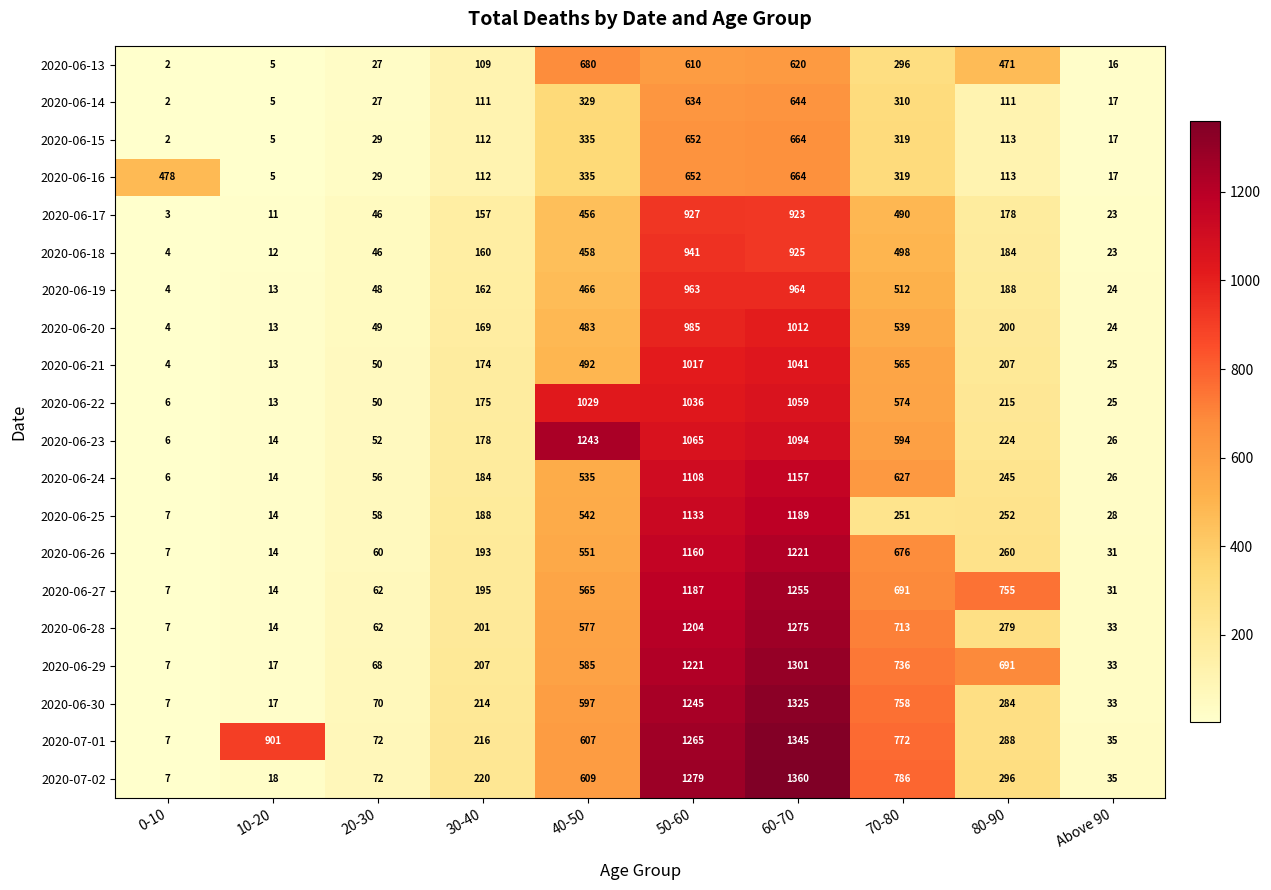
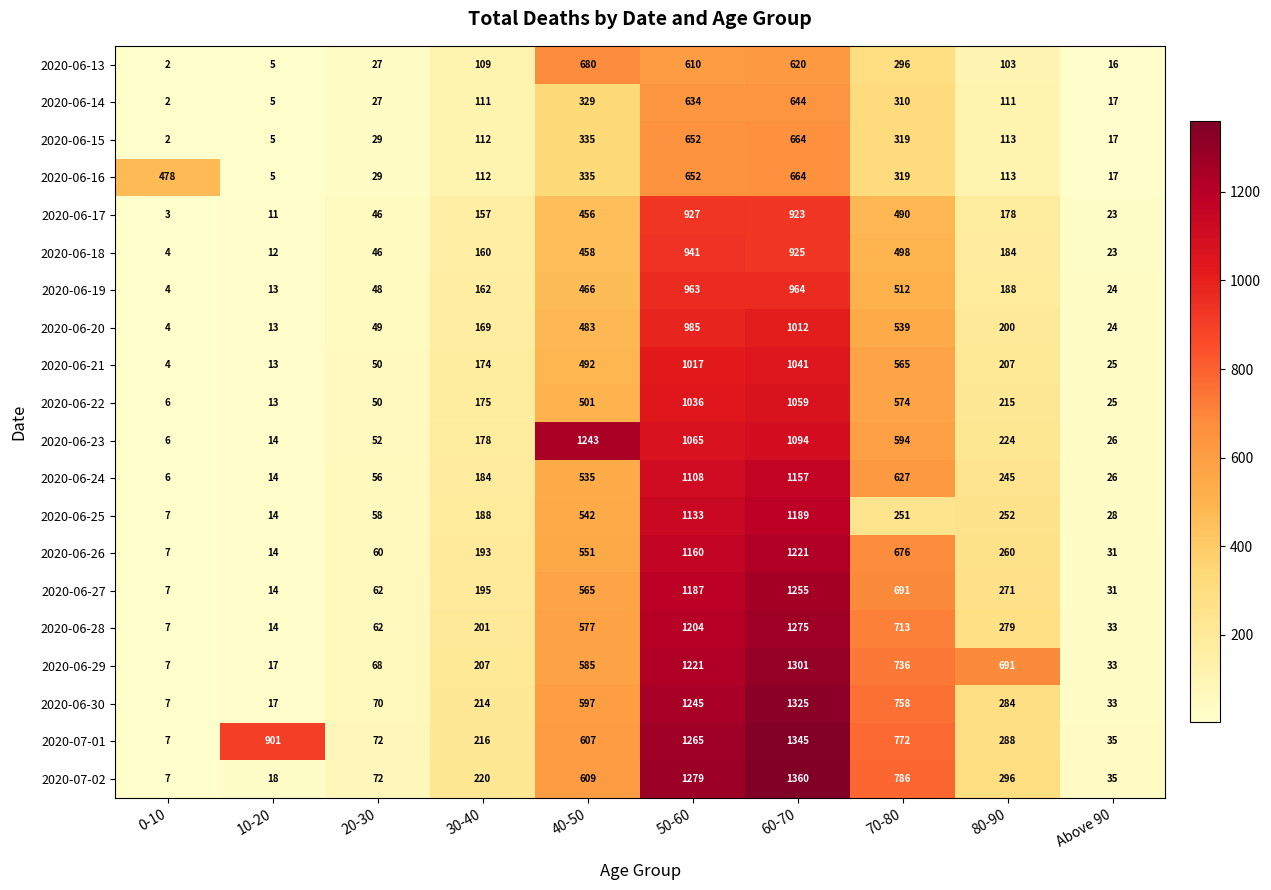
  {
    "2020-06-13": {
      "0-10": 2,
      "10-20": 5,
      "20-30": 27,
      "30-40": 109,
      "40-50": 680,
      "50-60": 610,
      "60-70": 620,
      "70-80": 296,
-     "80-90": 471,
+     "80-90": 103,
      "Above 90": 16
    },
    "2020-06-14": {
      "0-10": 2,
      "10-20": 5,
      "20-30": 27,
      "30-40": 111,
      "40-50": 329,
      "50-60": 634,
      "60-70": 644,
      "70-80": 310,
      "80-90": 111,
      "Above 90": 17
    },
    "2020-06-15": {
      "0-10": 2,
      "10-20": 5,
      "20-30": 29,
      "30-40": 112,
      "40-50": 335,
      "50-60": 652,
      "60-70": 664,
      "70-80": 319,
      "80-90": 113,
      "Above 90": 17
    },
    "2020-06-16": {
      "0-10": 478,
      "10-20": 5,
      "20-30": 29,
      "30-40": 112,
      "40-50": 335,
      "50-60": 652,
      "60-70": 664,
      "70-80": 319,
      "80-90": 113,
      "Above 90": 17
    },
    "2020-06-17": {
      "0-10": 3,
      "10-20": 11,
      "20-30": 46,
      "30-40": 157,
      "40-50": 456,
      "50-60": 927,
      "60-70": 923,
      "70-80": 490,
      "80-90": 178,
      "Above 90": 23
    },
    "2020-06-18": {
      "0-10": 4,
      "10-20": 12,
      "20-30": 46,
      "30-40": 160,
      "40-50": 458,
      "50-60": 941,
      "60-70": 925,
      "70-80": 498,
      "80-90": 184,
      "Above 90": 23
    },
    "2020-06-19": {
      "0-10": 4,
      "10-20": 13,
      "20-30": 48,
      "30-40": 162,
      "40-50": 466,
      "50-60": 963,
      "60-70": 964,
      "70-80": 512,
      "80-90": 188,
      "Above 90": 24
    },
    "2020-06-20": {
      "0-10": 4,
      "10-20": 13,
      "20-30": 49,
      "30-40": 169,
      "40-50": 483,
      "50-60": 985,
      "60-70": 1012,
      "70-80": 539,
      "80-90": 200,
      "Above 90": 24
    },
    "2020-06-21": {
      "0-10": 4,
      "10-20": 13,
      "20-30": 50,
      "30-40": 174,
      "40-50": 492,
      "50-60": 1017,
      "60-70": 1041,
      "70-80": 565,
      "80-90": 207,
      "Above 90": 25
    },
    "2020-06-22": {
      "0-10": 6,
      "10-20": 13,
      "20-30": 50,
      "30-40": 175,
-     "40-50": 1029,
+     "40-50": 501,
      "50-60": 1036,
      "60-70": 1059,
      "70-80": 574,
      "80-90": 215,
      "Above 90": 25
    },
    "2020-06-23": {
      "0-10": 6,
      "10-20": 14,
      "20-30": 52,
      "30-40": 178,
      "40-50": 1243,
      "50-60": 1065,
      "60-70": 1094,
      "70-80": 594,
      "80-90": 224,
      "Above 90": 26
    },
    "2020-06-24": {
      "0-10": 6,
      "10-20": 14,
      "20-30": 56,
      "30-40": 184,
      "40-50": 535,
      "50-60": 1108,
      "60-70": 1157,
      "70-80": 627,
      "80-90": 245,
      "Above 90": 26
    },
    "2020-06-25": {
      "0-10": 7,
      "10-20": 14,
      "20-30": 58,
      "30-40": 188,
      "40-50": 542,
      "50-60": 1133,
      "60-70": 1189,
      "70-80": 251,
      "80-90": 252,
      "Above 90": 28
    },
    "2020-06-26": {
      "0-10": 7,
      "10-20": 14,
      "20-30": 60,
      "30-40": 193,
      "40-50": 551,
      "50-60": 1160,
      "60-70": 1221,
      "70-80": 676,
      "80-90": 260,
      "Above 90": 31
    },
    "2020-06-27": {
      "0-10": 7,
      "10-20": 14,
      "20-30": 62,
      "30-40": 195,
      "40-50": 565,
      "50-60": 1187,
      "60-70": 1255,
      "70-80": 691,
-     "80-90": 755,
+     "80-90": 271,
      "Above 90": 31
    },
    "2020-06-28": {
      "0-10": 7,
      "10-20": 14,
      "20-30": 62,
      "30-40": 201,
      "40-50": 577,
      "50-60": 1204,
      "60-70": 1275,
      "70-80": 713,
      "80-90": 279,
      "Above 90": 33
    },
    "2020-06-29": {
      "0-10": 7,
      "10-20": 17,
      "20-30": 68,
      "30-40": 207,
      "40-50": 585,
      "50-60": 1221,
      "60-70": 1301,
      "70-80": 736,
      "80-90": 691,
      "Above 90": 33
    },
    "2020-06-30": {
      "0-10": 7,
      "10-20": 17,
      "20-30": 70,
      "30-40": 214,
      "40-50": 597,
      "50-60": 1245,
      "60-70": 1325,
      "70-80": 758,
      "80-90": 284,
      "Above 90": 33
    },
    "2020-07-01": {
      "0-10": 7,
      "10-20": 901,
      "20-30": 72,
      "30-40": 216,
      "40-50": 607,
      "50-60": 1265,
      "60-70": 1345,
      "70-80": 772,
      "80-90": 288,
      "Above 90": 35
    },
    "2020-07-02": {
      "0-10": 7,
      "10-20": 18,
      "20-30": 72,
      "30-40": 220,
      "40-50": 609,
      "50-60": 1279,
      "60-70": 1360,
      "70-80": 786,
      "80-90": 296,
      "Above 90": 35
    }
  }
